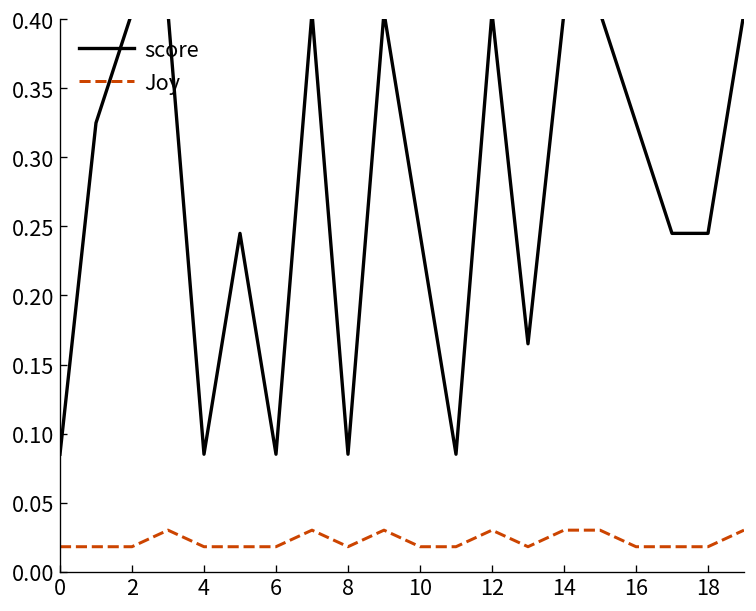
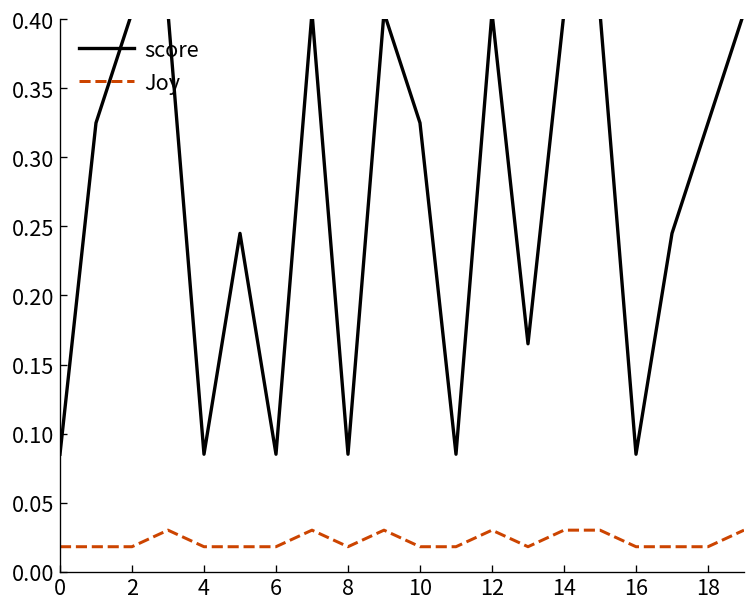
  {
    "score": {
      "0": 0.085,
      "4": 0.085,
      "6": 0.085,
      "8": 0.085,
-     "10": 0.245,
-     "16": 0.325,
-     "18": 0.245
+     "10": 0.325,
+     "16": 0.085,
+     "18": 0.325
    },
    "Joy": {
      "0": 0.018,
      "2": 0.018,
      "4": 0.018,
      "6": 0.018,
      "8": 0.018,
      "10": 0.018,
      "12": 0.030,
      "14": 0.030,
      "16": 0.018,
      "18": 0.018
    }
  }
